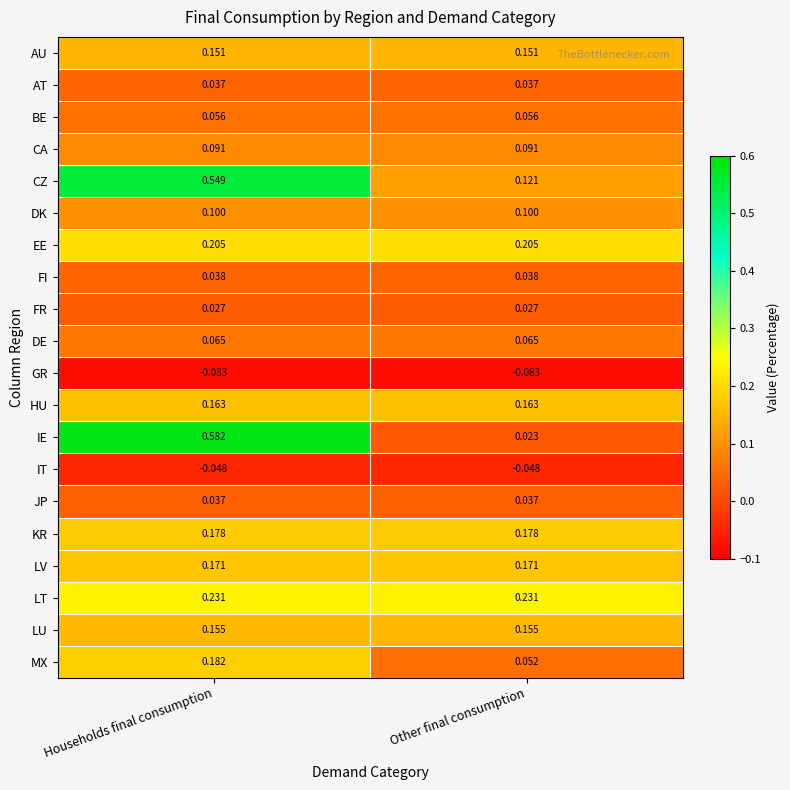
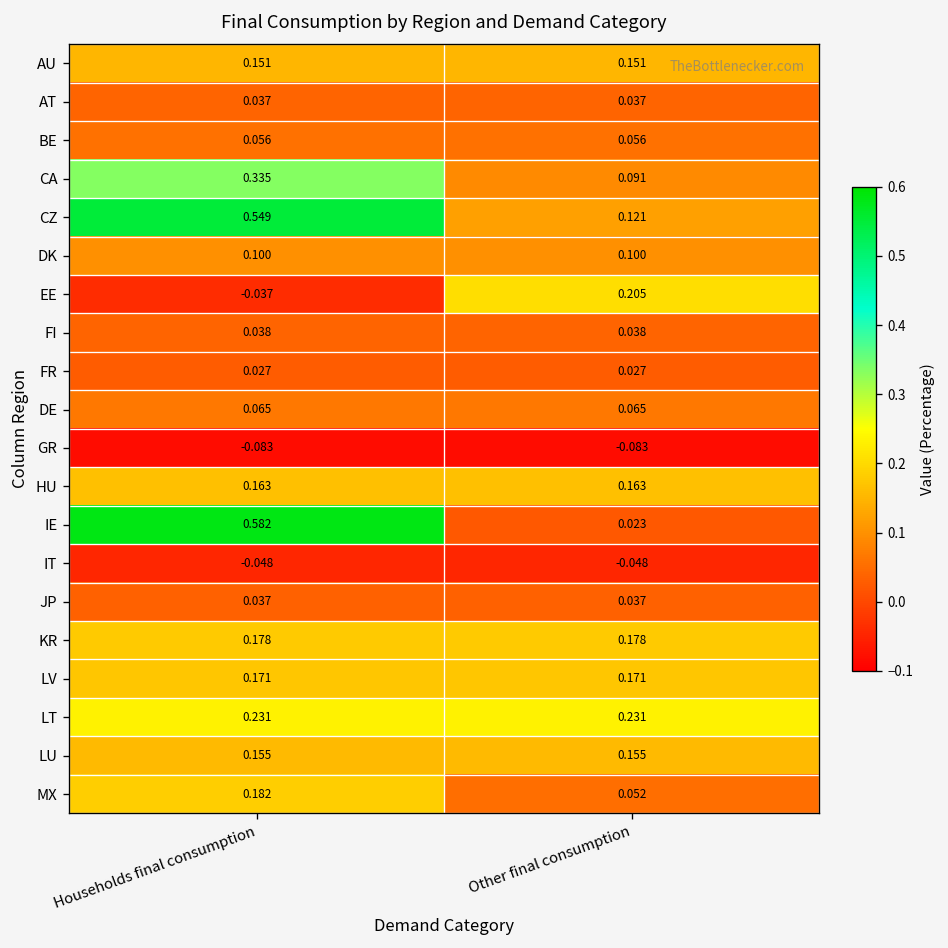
  {
    "AU": {
      "Households final consumption": 0.151
    },
    "AT": {
      "Households final consumption": 0.037,
      "Other final consumption": 0.037
    },
    "BE": {
      "Households final consumption": 0.056,
      "Other final consumption": 0.056
    },
    "CA": {
-     "Households final consumption": 0.091,
+     "Households final consumption": 0.335,
      "Other final consumption": 0.091
    },
    "CZ": {
      "Households final consumption": 0.549,
      "Other final consumption": 0.121
    },
    "DK": {
      "Households final consumption": 0.100,
      "Other final consumption": 0.100
    },
    "EE": {
-     "Households final consumption": 0.205,
+     "Households final consumption": -0.037,
      "Other final consumption": 0.205
    },
    "FI": {
      "Households final consumption": 0.038,
      "Other final consumption": 0.038
    },
    "FR": {
      "Households final consumption": 0.027,
      "Other final consumption": 0.027
    },
    "DE": {
      "Households final consumption": 0.065,
      "Other final consumption": 0.065
    },
    "GR": {
      "Households final consumption": -0.083,
      "Other final consumption": -0.083
    },
    "HU": {
      "Households final consumption": 0.163,
      "Other final consumption": 0.163
    },
    "IE": {
      "Households final consumption": 0.582,
      "Other final consumption": 0.023
    },
    "IT": {
      "Households final consumption": -0.048,
      "Other final consumption": -0.048
    },
    "JP": {
      "Households final consumption": 0.037,
      "Other final consumption": 0.037
    },
    "KR": {
      "Households final consumption": 0.178,
      "Other final consumption": 0.178
    },
    "LV": {
      "Households final consumption": 0.171,
      "Other final consumption": 0.171
    },
    "LT": {
      "Households final consumption": 0.231,
      "Other final consumption": 0.231
    },
    "LU": {
      "Households final consumption": 0.155,
      "Other final consumption": 0.155
    },
    "MX": {
      "Households final consumption": 0.182,
      "Other final consumption": 0.052
    }
  }
